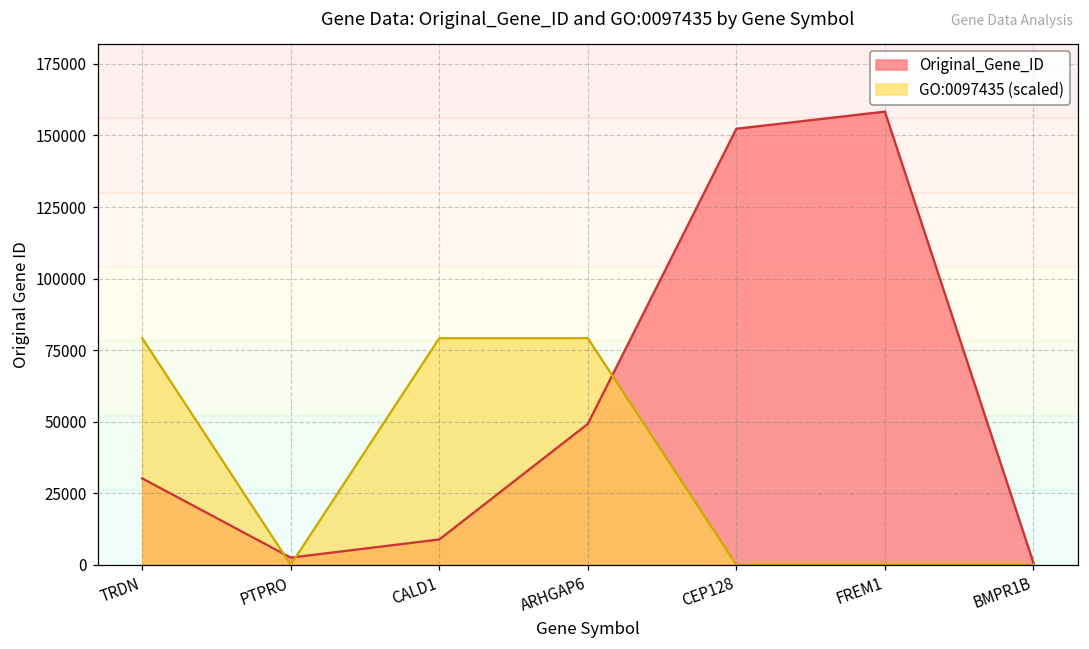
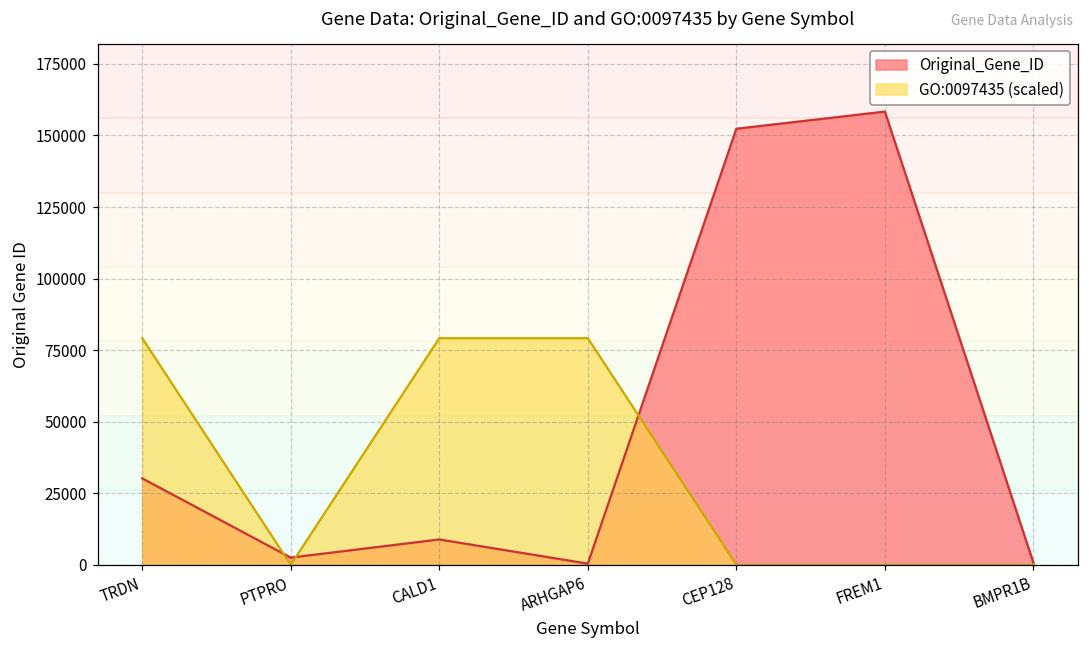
  {
    "Original_Gene_ID": {
      "TRDN": 30000,
      "PTPRO": 3000,
      "CALD1": 9000,
-     "ARHGAP6": 49000,
+     "ARHGAP6": 0,
      "CEP128": 152000,
      "FREM1": 158000
    },
    "GO:0097435 (scaled)": {
      "TRDN": 79000,
      "PTPRO": 0,
      "CALD1": 79000,
      "ARHGAP6": 79000,
      "CEP128": 0,
      "FREM1": 0
    }
  }
